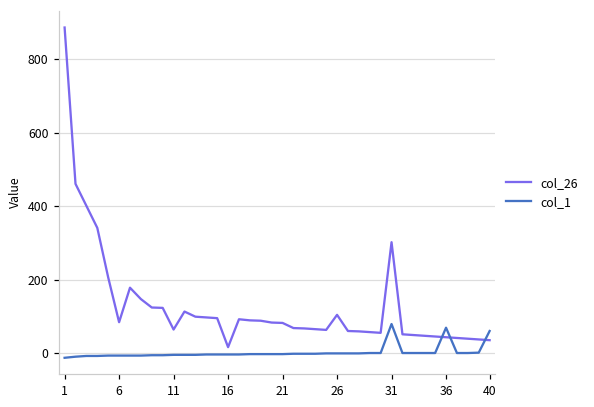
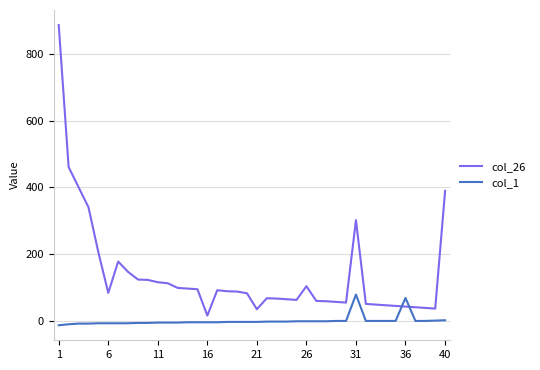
  {
    "col_26": {
      "1": 890,
      "6": 80,
-     "11": 60,
+     "11": 120,
      "16": 20,
-     "21": 80,
+     "21": 40,
      "26": 100,
      "31": 300,
      "36": 40,
-     "40": 40
+     "40": 390
    },
    "col_1": {
      "1": -10,
      "6": -10,
      "11": -10,
      "16": 0,
      "21": 0,
      "26": 0,
      "31": 80,
      "36": 70,
-     "40": 60
+     "40": 0
    }
  }
